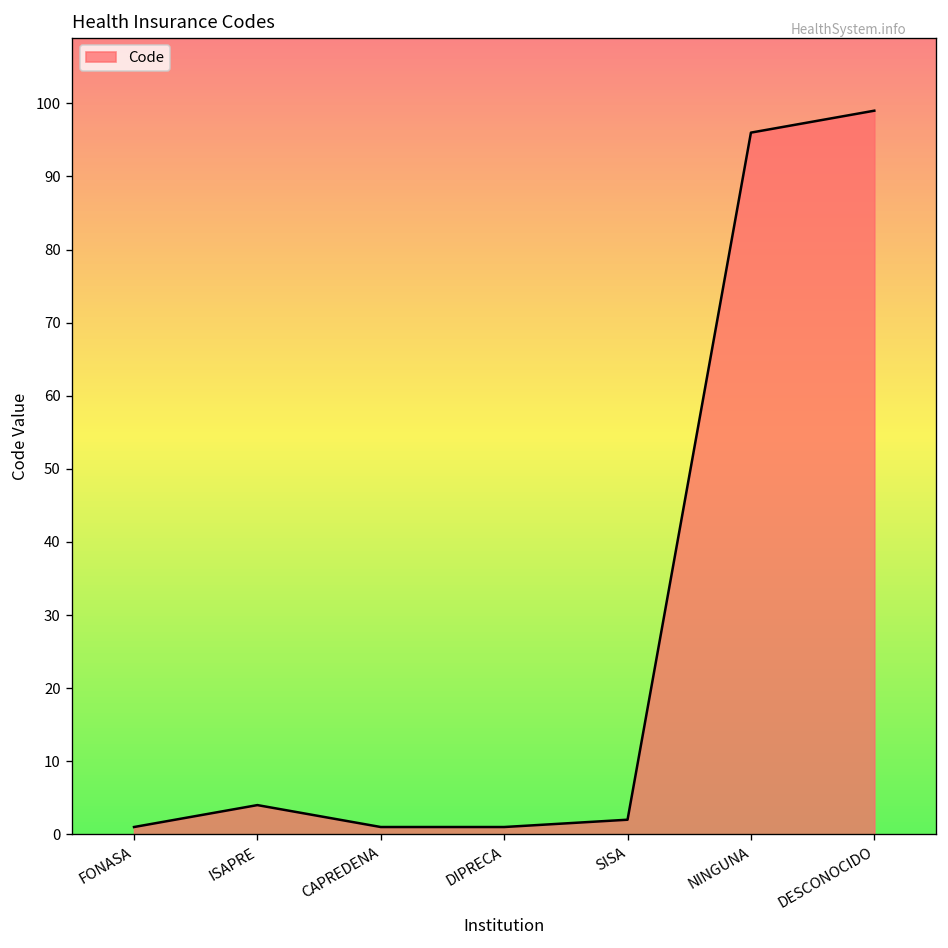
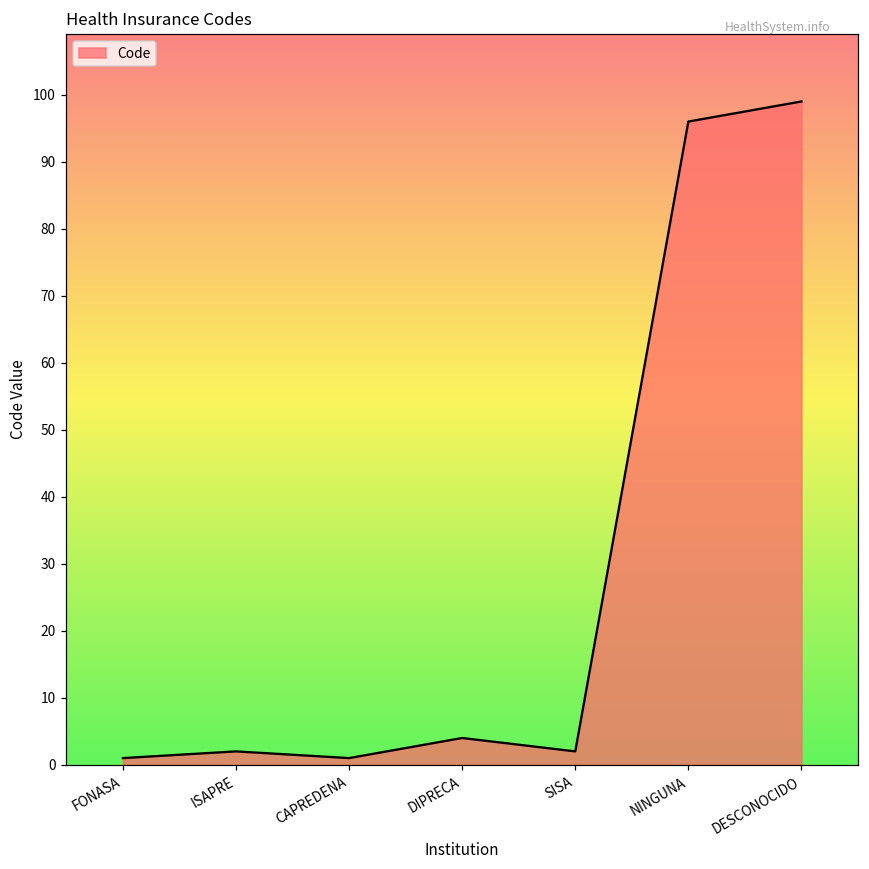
  {
    "FONASA": 1,
-   "ISAPRE": 4,
+   "ISAPRE": 2,
    "CAPREDENA": 1,
-   "DIPRECA": 1,
+   "DIPRECA": 4,
    "SISA": 2,
    "NINGUNA": 96,
    "DESCONOCIDO": 99
  }
